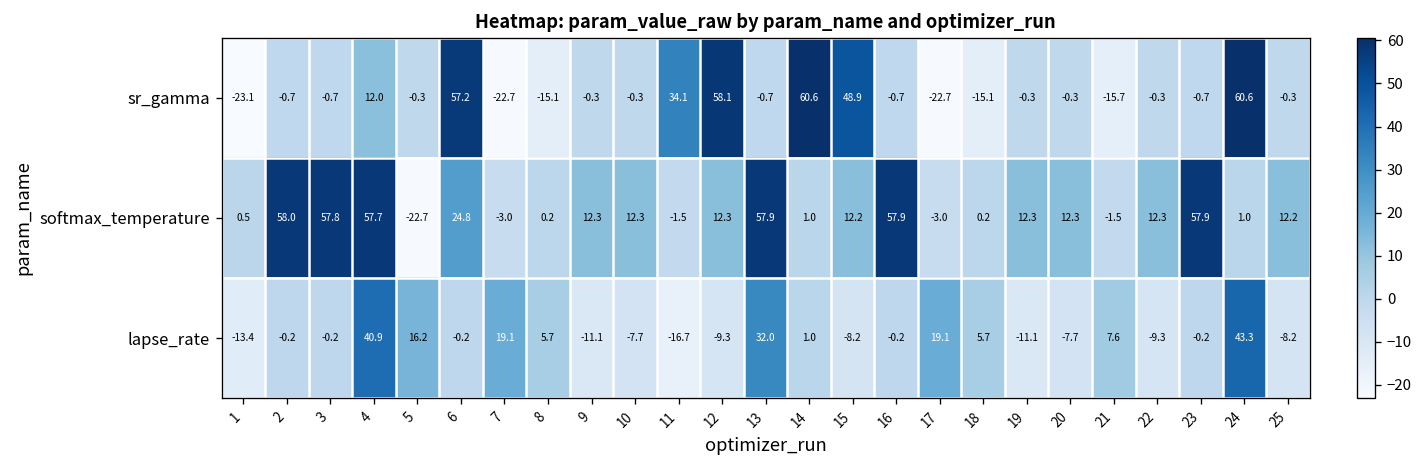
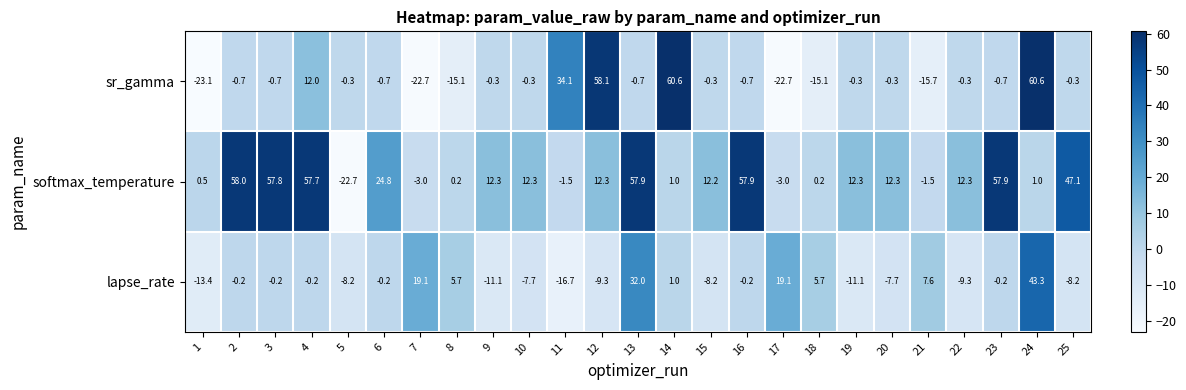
  {
    "sr_gamma": {
      "1": -23.1,
      "2": -0.7,
      "3": -0.7,
      "4": 12.0,
      "5": -0.3,
-     "6": 57.2,
+     "6": -0.7,
      "7": -22.7,
      "8": -15.1,
      "9": -0.3,
      "10": -0.3,
      "11": 34.1,
      "12": 58.1,
      "13": -0.7,
      "14": 60.6,
-     "15": 48.9,
+     "15": -0.3,
      "16": -0.7,
      "17": -22.7,
      "18": -15.1,
      "19": -0.3,
      "20": -0.3,
      "21": -15.7,
      "22": -0.3,
      "23": -0.7,
      "24": 60.6,
      "25": -0.3
    },
    "softmax_temperature": {
      "1": 0.5,
      "2": 58.0,
      "3": 57.8,
      "4": 57.7,
      "5": -22.7,
      "6": 24.8,
      "7": -3.0,
      "8": 0.2,
      "9": 12.3,
      "10": 12.3,
      "11": -1.5,
      "12": 12.3,
      "13": 57.9,
      "14": 1.0,
      "15": 12.2,
      "16": 57.9,
      "17": -3.0,
      "18": 0.2,
      "19": 12.3,
      "20": 12.3,
      "21": -1.5,
      "22": 12.3,
      "23": 57.9,
      "24": 1.0,
-     "25": 12.2
+     "25": 47.1
    },
    "lapse_rate": {
      "1": -13.4,
      "2": -0.2,
      "3": -0.2,
-     "4": 40.9,
-     "5": 16.2,
+     "4": -0.2,
+     "5": -8.2,
      "6": -0.2,
      "7": 19.1,
      "8": 5.7,
      "9": -11.1,
      "10": -7.7,
      "11": -16.7,
      "12": -9.3,
      "13": 32.0,
      "14": 1.0,
      "15": -8.2,
      "16": -0.2,
      "17": 19.1,
      "18": 5.7,
      "19": -11.1,
      "20": -7.7,
      "21": 7.6,
      "22": -9.3,
      "23": -0.2,
      "24": 43.3,
      "25": -8.2
    }
  }
